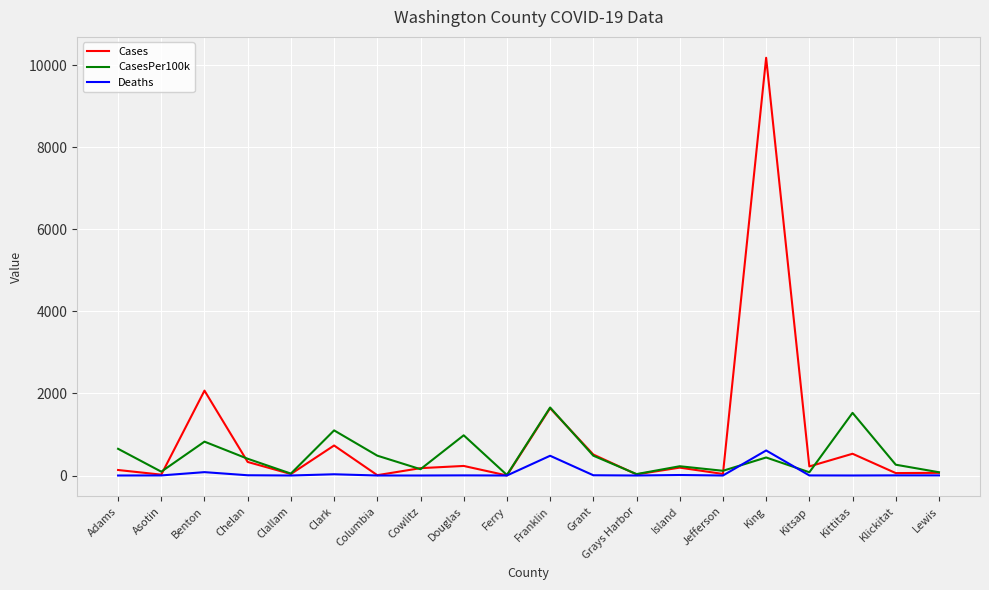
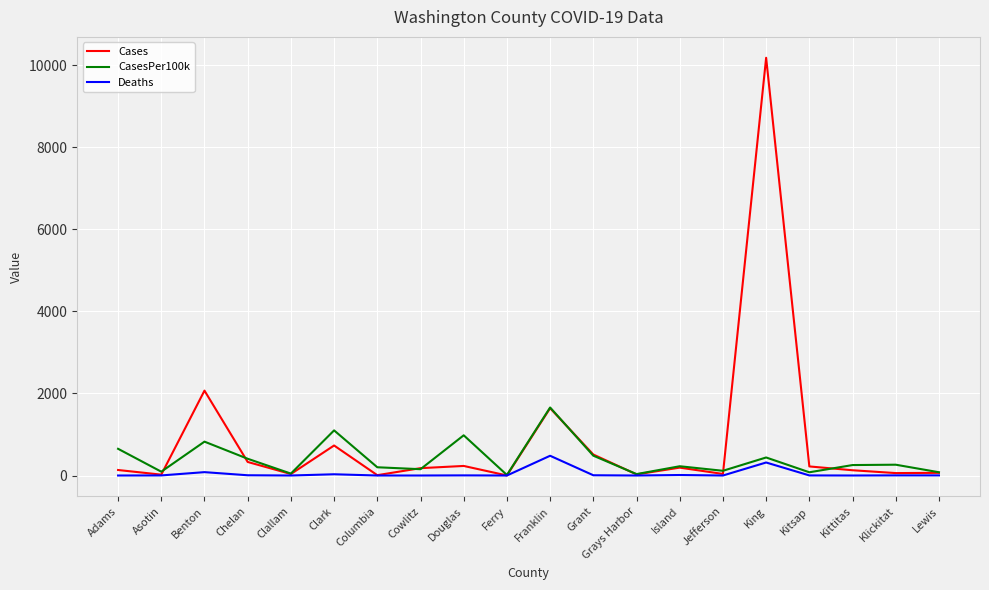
  {
    "Cases": {
      "Adams": 100,
      "Benton": 2100,
      "Chelan": 300,
      "Clark": 700,
      "Douglas": 200,
      "King": 10200,
      "Kitsap": 200,
-     "Kittitas": 500
+     "Kittitas": 100
    },
    "CasesPer100k": {
      "Adams": 700,
      "Asotin": 100,
      "Benton": 800,
      "Chelan": 400,
      "Clark": 1100,
-     "Columbia": 500,
+     "Columbia": 200,
      "Douglas": 1000,
      "Jefferson": 100,
      "King": 400,
      "Kitsap": 100,
-     "Kittitas": 1500,
+     "Kittitas": 300,
      "Klickitat": 300
    },
    "Deaths": {
      "Adams": 0,
      "Benton": 100,
      "Chelan": 0,
      "Clark": 0,
      "Cowlitz": 0,
      "Douglas": 0,
      "Franklin": 500,
      "Grant": 0,
      "Island": 0,
-     "King": 600,
+     "King": 300,
      "Kitsap": 0,
      "Kittitas": 0,
      "Lewis": 0
    }
  }
